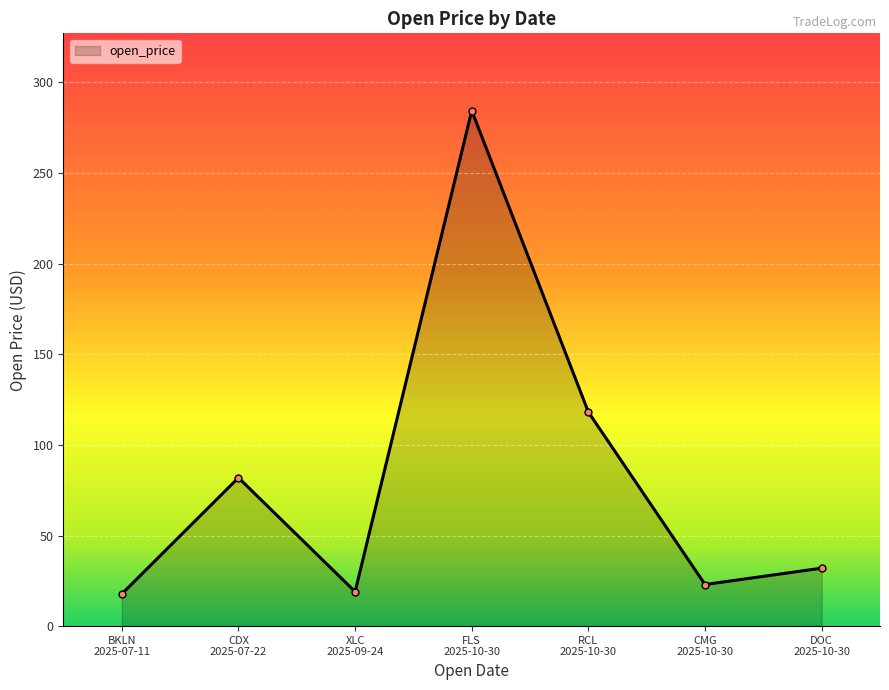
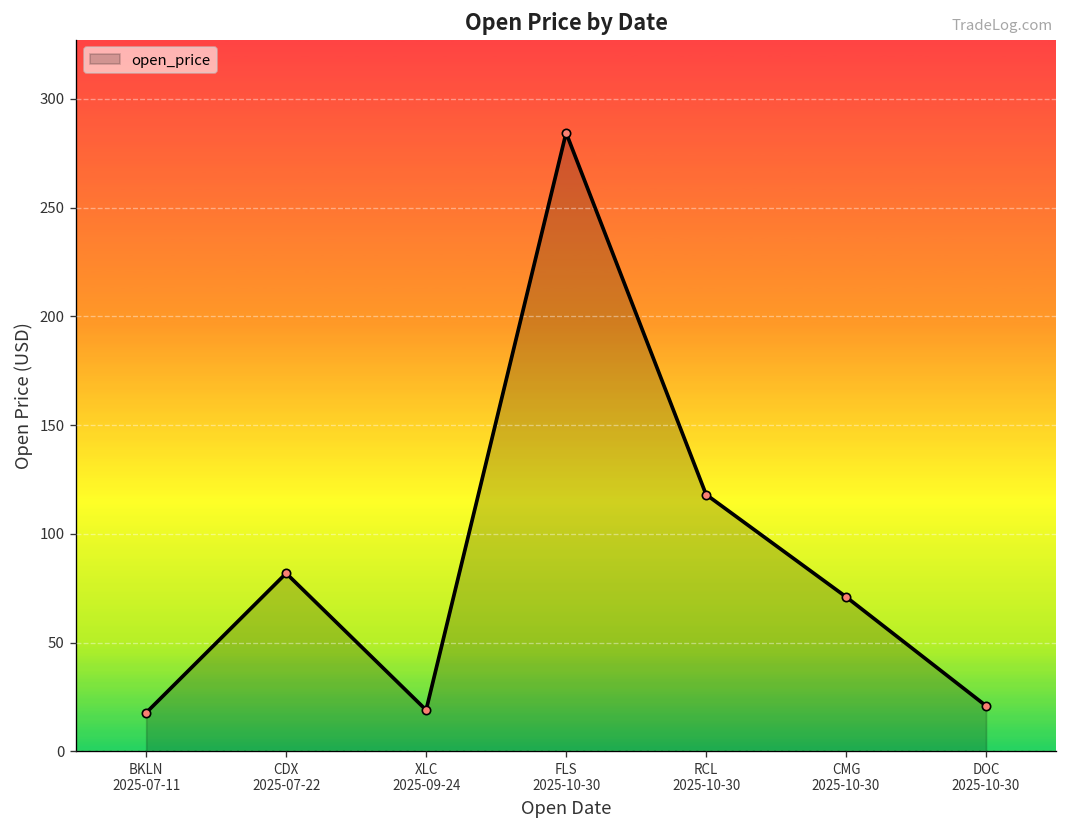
  {
    "BKLN 2025-07-11": 18,
    "CDX 2025-07-22": 82,
    "XLC 2025-09-24": 19,
    "FLS 2025-10-30": 284,
    "RCL 2025-10-30": 118,
-   "CMG 2025-10-30": 23,
-   "DOC 2025-10-30": 32
+   "CMG 2025-10-30": 71,
+   "DOC 2025-10-30": 21
  }
